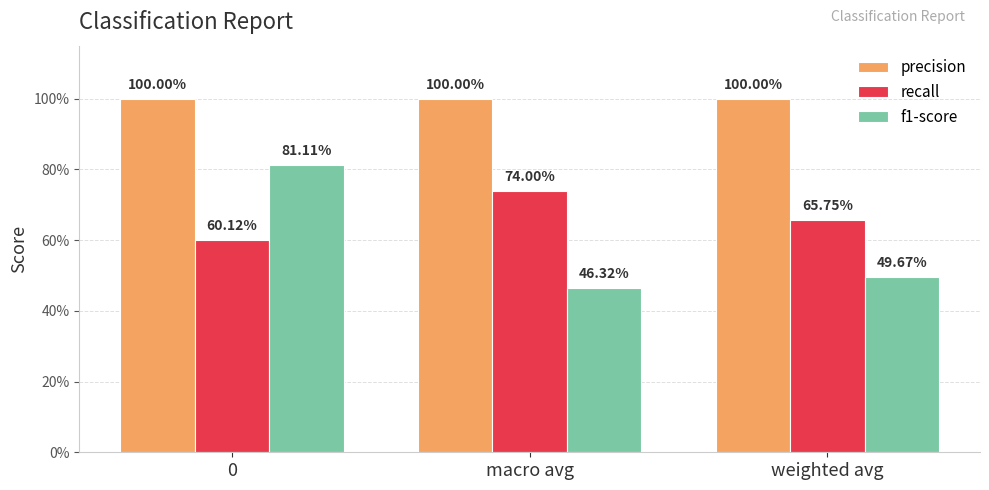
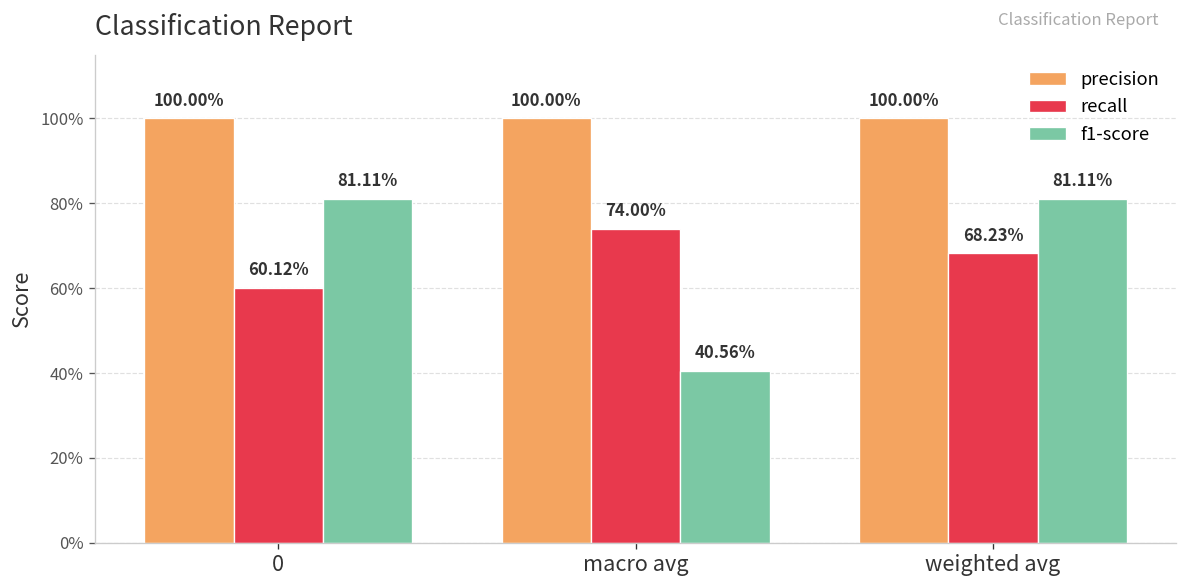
  {
    "precision": {
      "0": "100.00%",
      "macro avg": "100.00%",
      "weighted avg": "100.00%"
    },
    "recall": {
      "0": "60.12%",
      "macro avg": "74.00%",
-     "weighted avg": "65.75%"
+     "weighted avg": "68.23%"
    },
    "f1-score": {
      "0": "81.11%",
-     "macro avg": "46.32%",
-     "weighted avg": "49.67%"
+     "macro avg": "40.56%",
+     "weighted avg": "81.11%"
    }
  }
